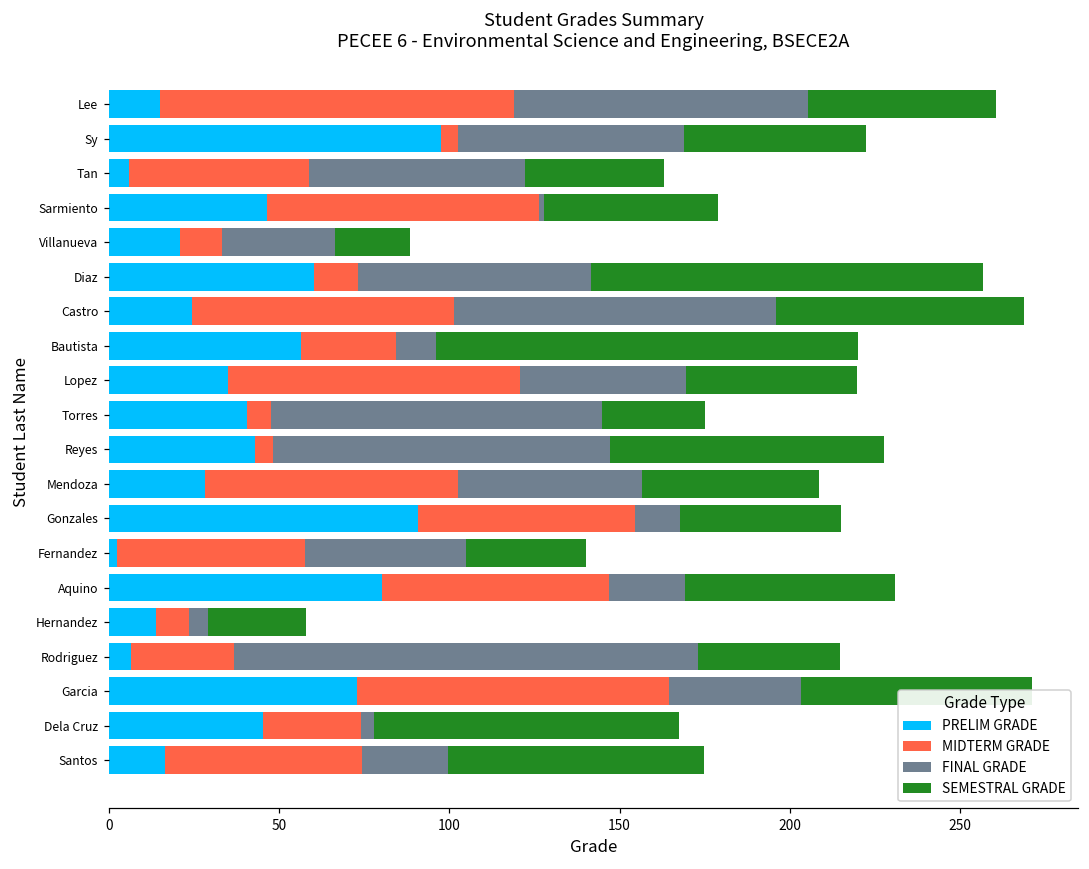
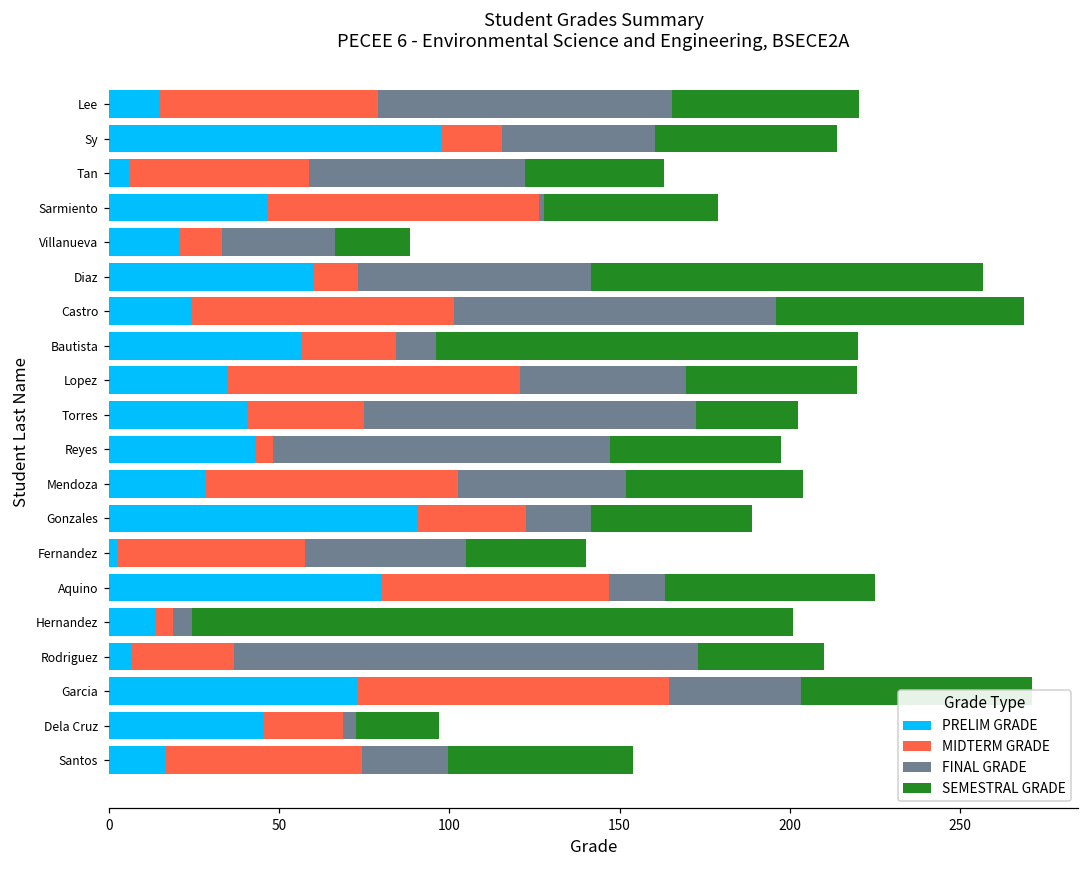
  {
    "PRELIM GRADE": {
      "Lee": 15,
      "Sy": 97,
      "Tan": 6,
      "Sarmiento": 47,
      "Villanueva": 21,
      "Diaz": 60,
      "Castro": 24,
      "Bautista": 57,
      "Lopez": 35,
      "Torres": 40,
      "Reyes": 43,
      "Mendoza": 28,
      "Gonzales": 91,
      "Fernandez": 2,
      "Aquino": 80,
      "Hernandez": 14,
      "Rodriguez": 6,
      "Garcia": 73,
      "Dela Cruz": 45,
      "Santos": 16
    },
    "MIDTERM GRADE": {
-     "Lee": 104,
-     "Sy": 5,
+     "Lee": 64,
+     "Sy": 18,
      "Tan": 53,
      "Sarmiento": 80,
      "Villanueva": 12,
      "Diaz": 13,
      "Castro": 77,
      "Bautista": 28,
      "Lopez": 86,
-     "Torres": 7,
+     "Torres": 35,
      "Reyes": 5,
      "Mendoza": 74,
-     "Gonzales": 64,
+     "Gonzales": 32,
      "Fernandez": 55,
      "Aquino": 67,
-     "Hernandez": 10,
+     "Hernandez": 5,
      "Rodriguez": 30,
      "Garcia": 92,
-     "Dela Cruz": 29,
+     "Dela Cruz": 24,
      "Santos": 58
    },
    "FINAL GRADE": {
      "Lee": 86,
-     "Sy": 66,
+     "Sy": 45,
      "Tan": 64,
      "Sarmiento": 1,
      "Villanueva": 33,
      "Diaz": 68,
      "Castro": 95,
      "Bautista": 12,
      "Lopez": 49,
      "Torres": 97,
      "Reyes": 99,
-     "Mendoza": 54,
-     "Gonzales": 13,
+     "Mendoza": 49,
+     "Gonzales": 19,
      "Fernandez": 47,
-     "Aquino": 22,
+     "Aquino": 17,
      "Hernandez": 6,
      "Rodriguez": 137,
      "Garcia": 39,
      "Dela Cruz": 4,
      "Santos": 25
    },
    "SEMESTRAL GRADE": {
      "Lee": 55,
      "Sy": 53,
      "Tan": 41,
      "Sarmiento": 51,
      "Villanueva": 22,
      "Diaz": 115,
      "Castro": 73,
      "Bautista": 124,
      "Lopez": 50,
      "Torres": 30,
-     "Reyes": 80,
+     "Reyes": 50,
      "Mendoza": 52,
      "Gonzales": 47,
      "Fernandez": 35,
      "Aquino": 61,
-     "Hernandez": 29,
-     "Rodriguez": 42,
-     "Dela Cruz": 90,
-     "Santos": 75
+     "Hernandez": 177,
+     "Rodriguez": 37,
+     "Dela Cruz": 24,
+     "Santos": 54
    }
  }
